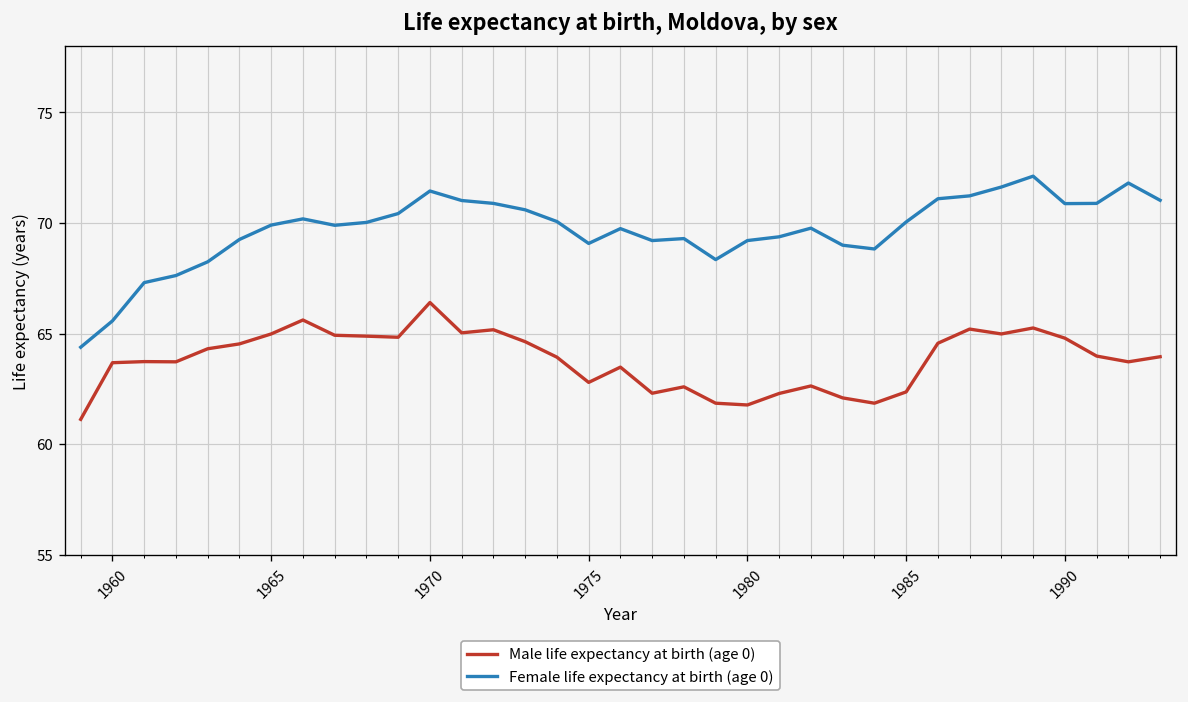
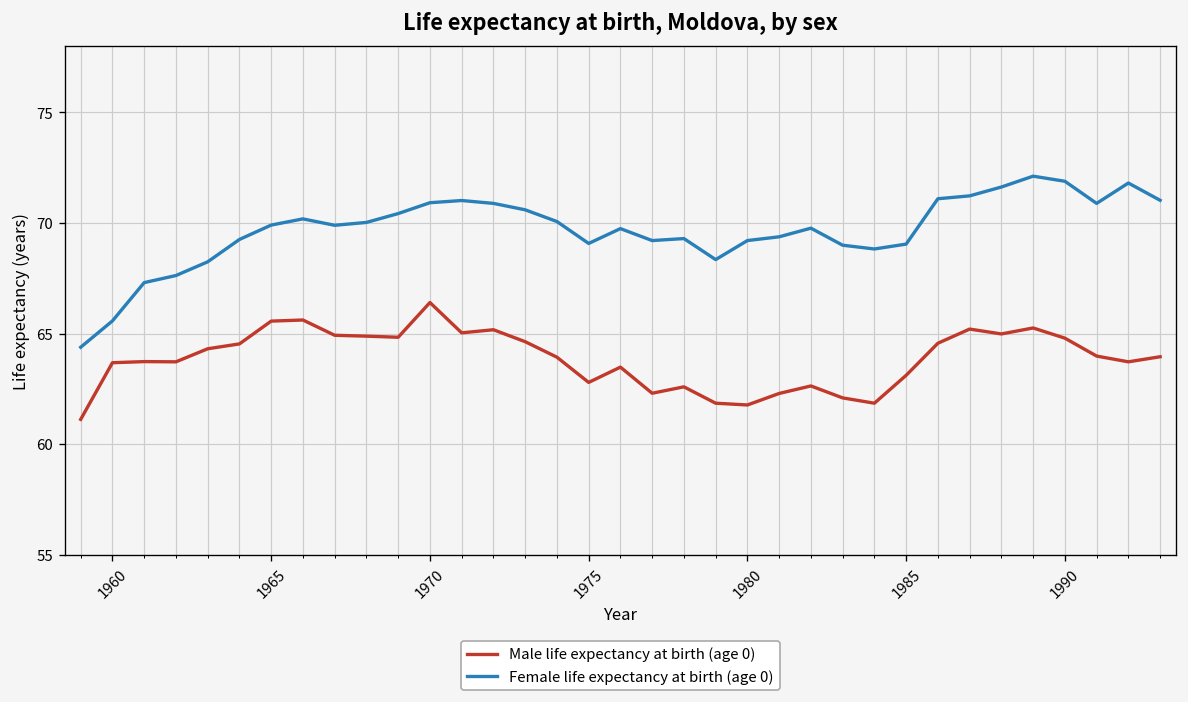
  {
    "Male life expectancy at birth (age 0)": {
      "1960": 63.7,
-     "1965": 65.0,
+     "1965": 65.6,
      "1970": 66.4,
      "1975": 62.8,
      "1980": 61.8,
-     "1985": 62.4,
+     "1985": 63.1,
      "1990": 64.8
    },
    "Female life expectancy at birth (age 0)": {
      "1960": 65.6,
      "1965": 69.9,
-     "1970": 71.5,
+     "1970": 70.9,
      "1975": 69.1,
      "1980": 69.2,
-     "1985": 70.1,
-     "1990": 70.9
+     "1985": 69.1,
+     "1990": 71.9
    }
  }
